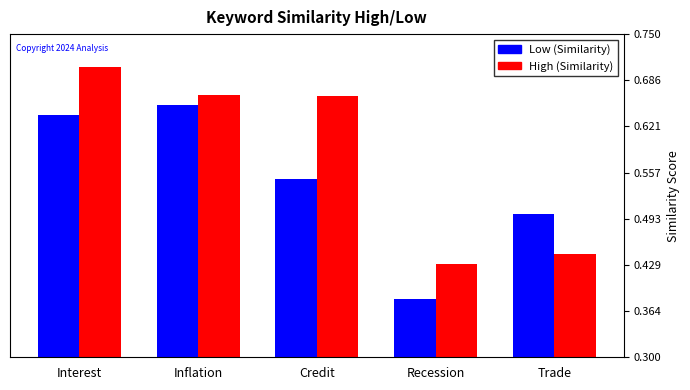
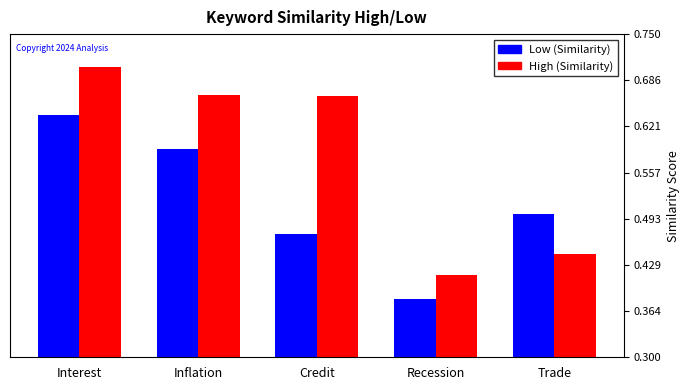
  {
    "Low (Similarity)": {
      "Interest": 0.64,
-     "Inflation": 0.65,
-     "Credit": 0.55,
+     "Inflation": 0.59,
+     "Credit": 0.47,
      "Recession": 0.38,
      "Trade": 0.50
    },
    "High (Similarity)": {
      "Inflation": 0.66,
      "Credit": 0.66,
-     "Recession": 0.43,
+     "Recession": 0.41,
      "Trade": 0.44
    }
  }
